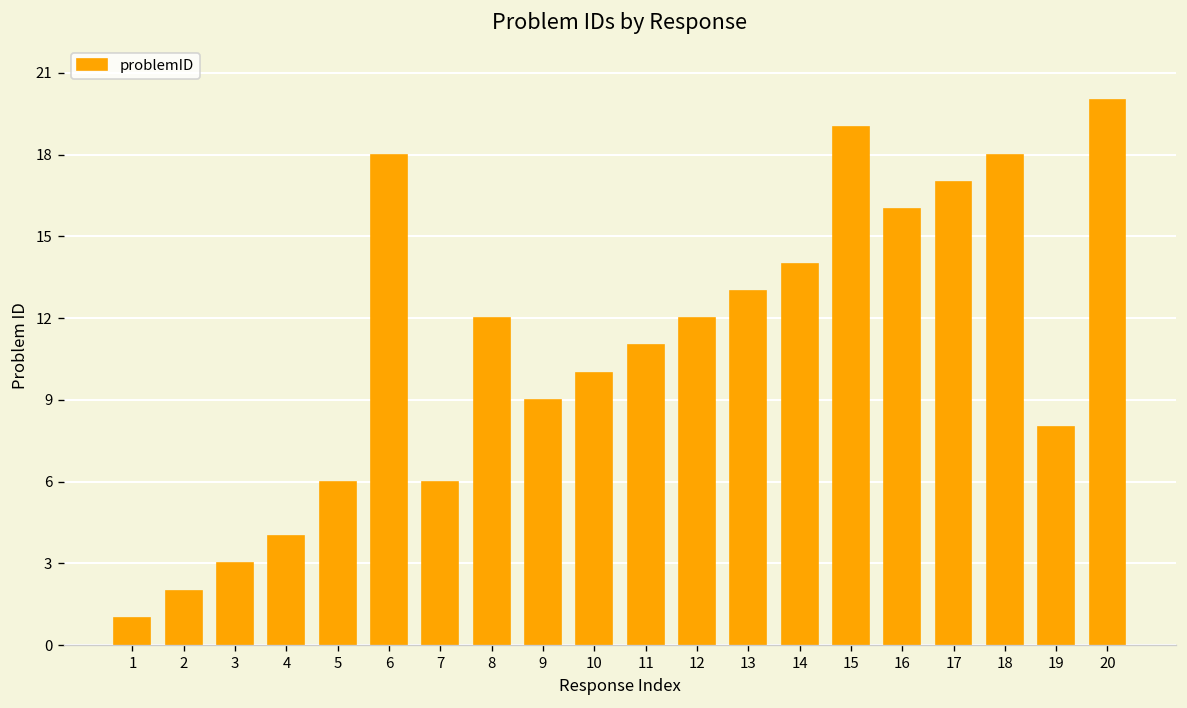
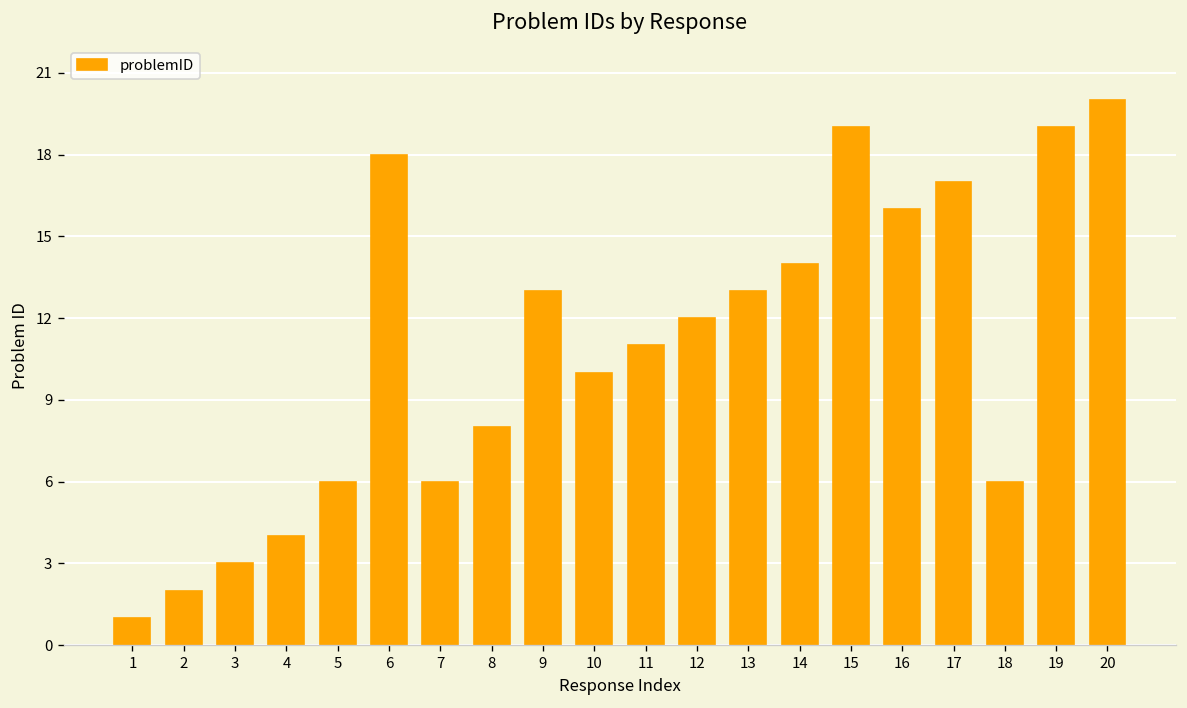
  {
    "1": 1,
    "2": 2,
    "3": 3,
    "4": 4,
    "5": 6,
    "6": 18,
    "7": 6,
-   "8": 12,
-   "9": 9,
+   "8": 8,
+   "9": 13,
    "10": 10,
    "11": 11,
    "12": 12,
    "13": 13,
    "14": 14,
    "15": 19,
    "16": 16,
    "17": 17,
-   "18": 18,
-   "19": 8,
+   "18": 6,
+   "19": 19,
    "20": 20
  }
